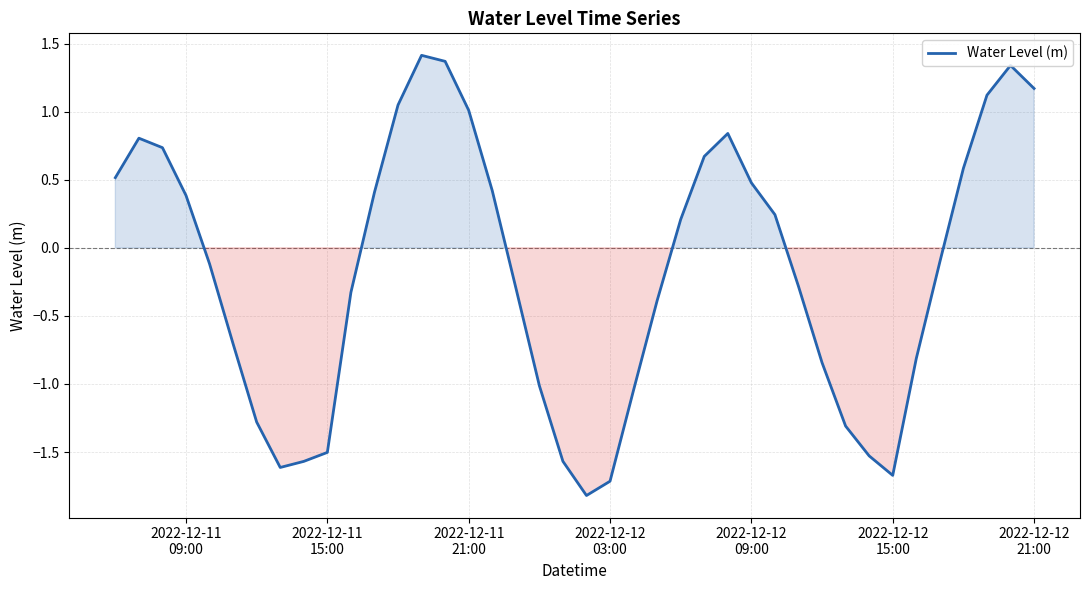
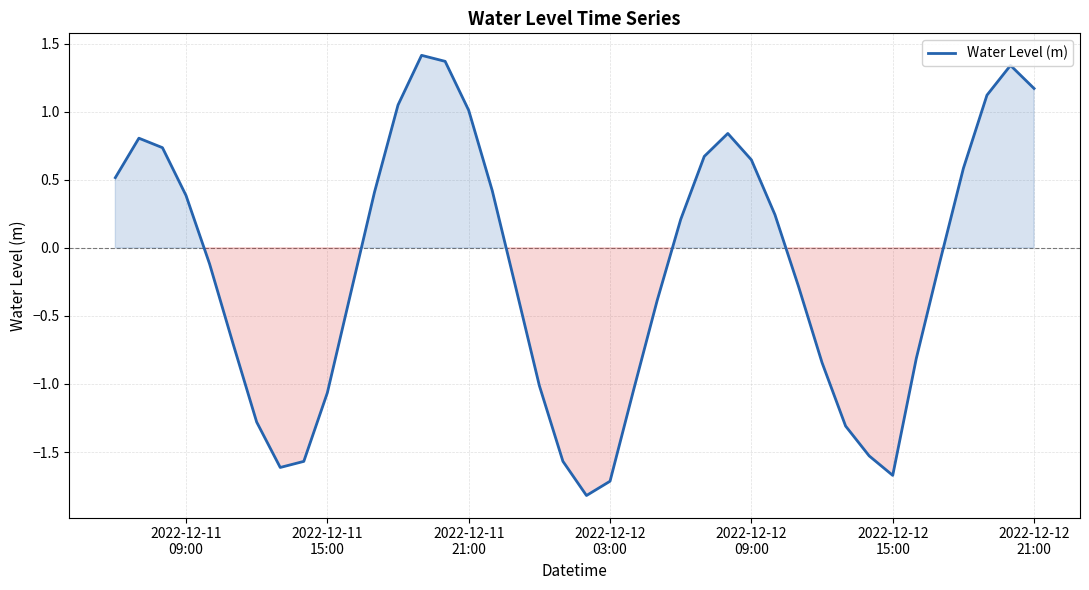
  {
    "2022-12-11 09:00": 0.38,
-   "2022-12-11 15:00": -1.50,
+   "2022-12-11 15:00": -1.06,
    "2022-12-11 21:00": 1.01,
    "2022-12-12 03:00": -1.71,
-   "2022-12-12 09:00": 0.48,
+   "2022-12-12 09:00": 0.65,
    "2022-12-12 15:00": -1.67,
    "2022-12-12 21:00": 1.17
  }
